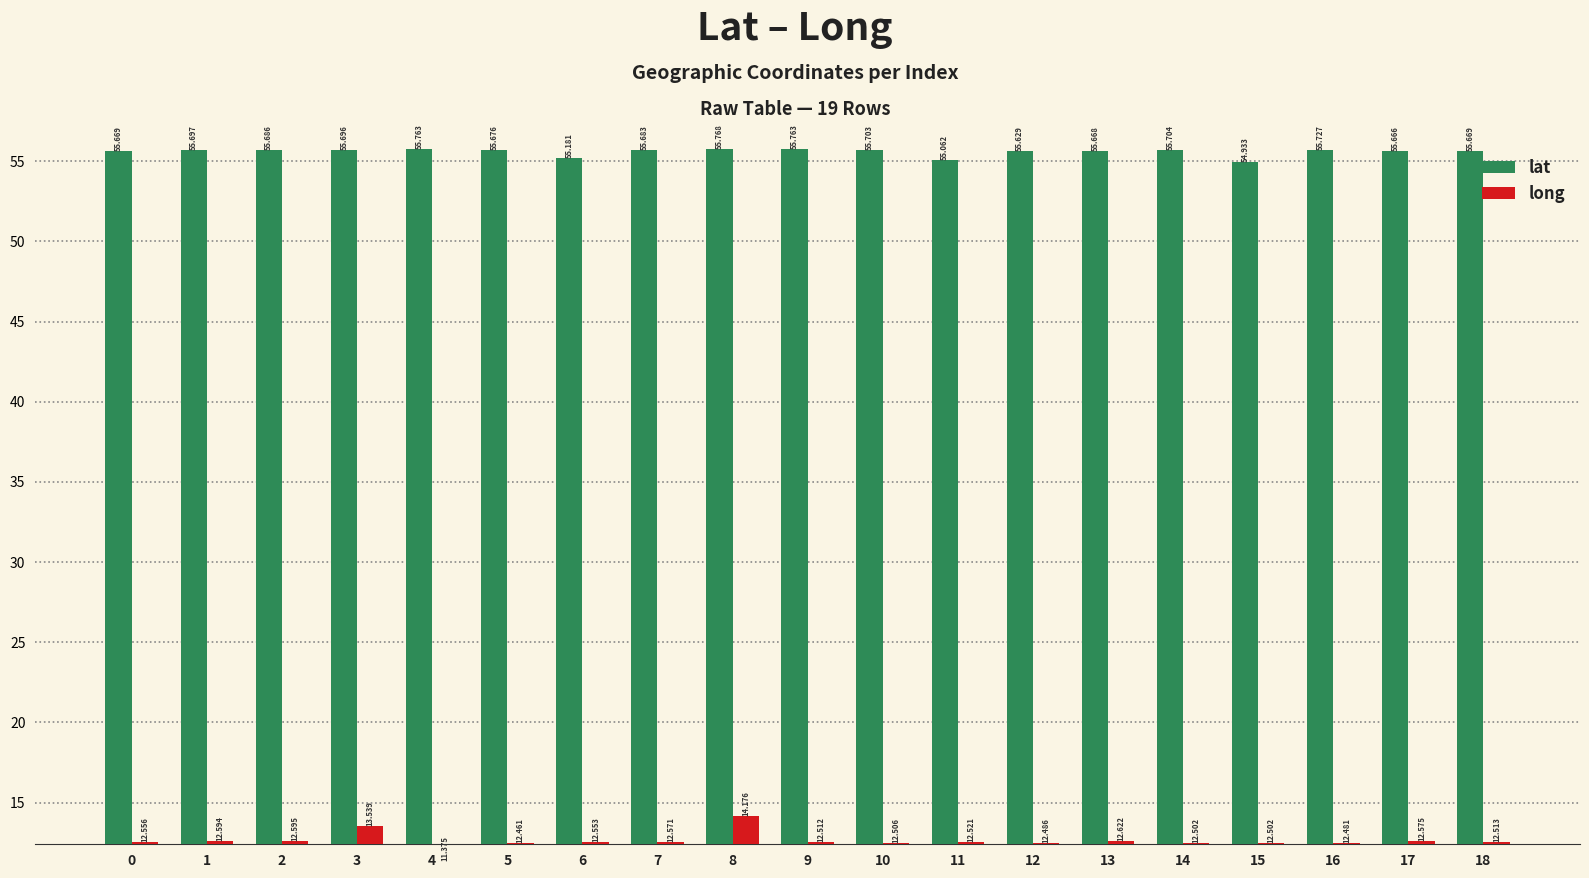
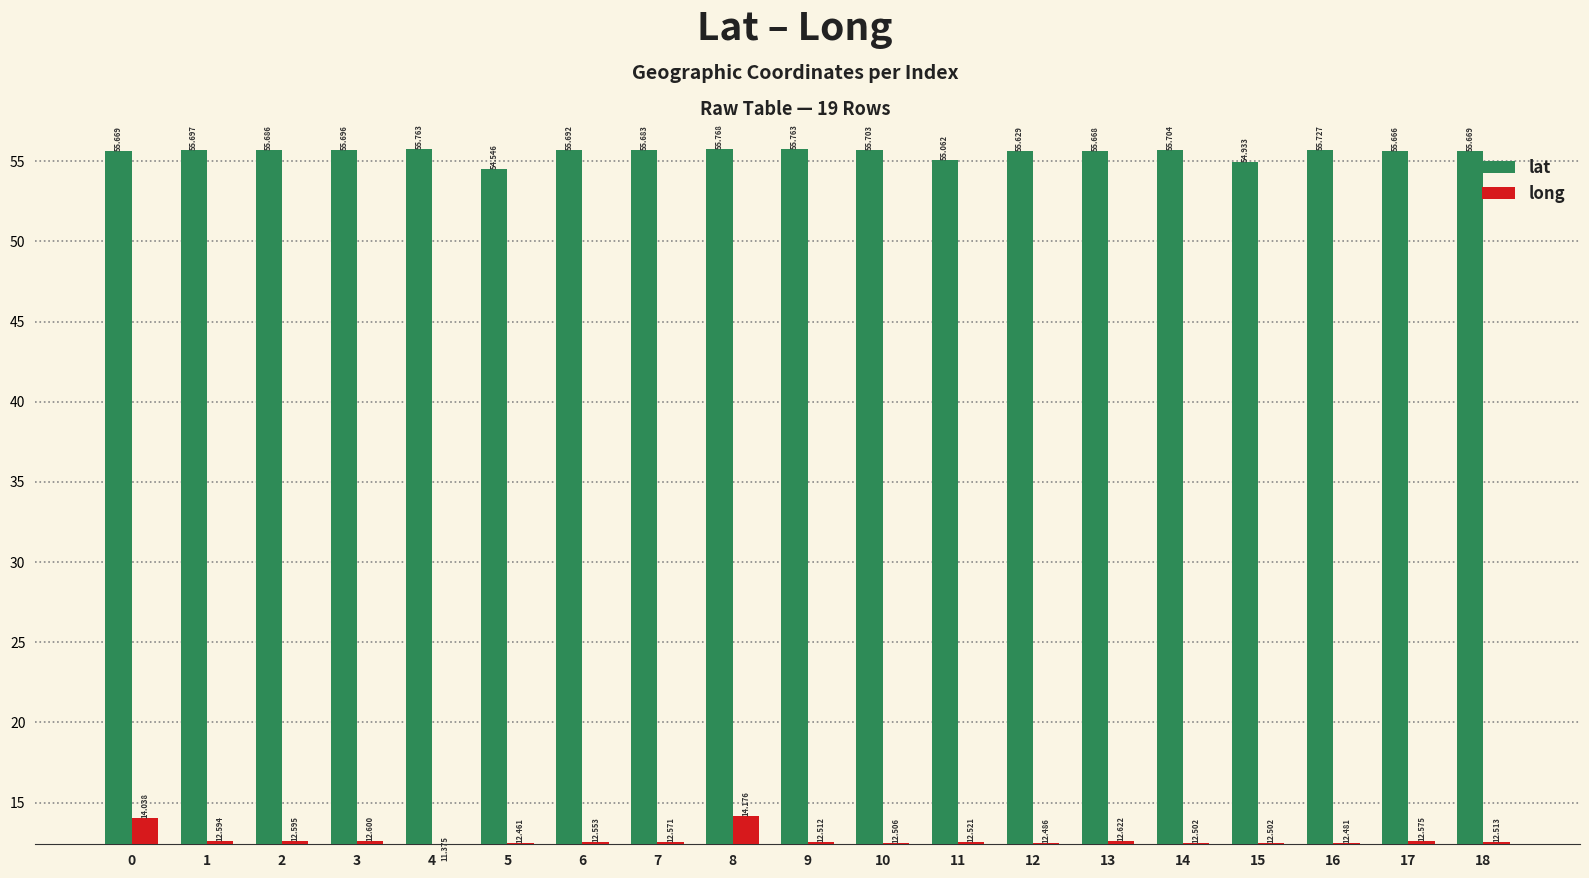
  {
    "lat": {
      "0": 55.669,
      "1": 55.697,
      "2": 55.686,
      "3": 55.696,
      "4": 55.763,
-     "5": 55.676,
-     "6": 55.181,
+     "5": 54.546,
+     "6": 55.692,
      "7": 55.683,
      "8": 55.768,
      "9": 55.763,
      "10": 55.703,
      "11": 55.062,
      "12": 55.629,
      "13": 55.668,
      "14": 55.704,
      "15": 54.933,
      "16": 55.727,
      "17": 55.666,
      "18": 55.669
    },
    "long": {
-     "0": 12.556,
+     "0": 14.038,
      "1": 12.594,
      "2": 12.595,
-     "3": 13.539,
+     "3": 12.600,
      "5": 12.461,
      "6": 12.553,
      "7": 12.571,
      "8": 14.176,
      "9": 12.512,
      "10": 12.506,
      "11": 12.521,
      "12": 12.486,
      "13": 12.622,
      "14": 12.502,
      "15": 12.502,
      "16": 12.481,
      "17": 12.575,
      "18": 12.513
    }
  }
